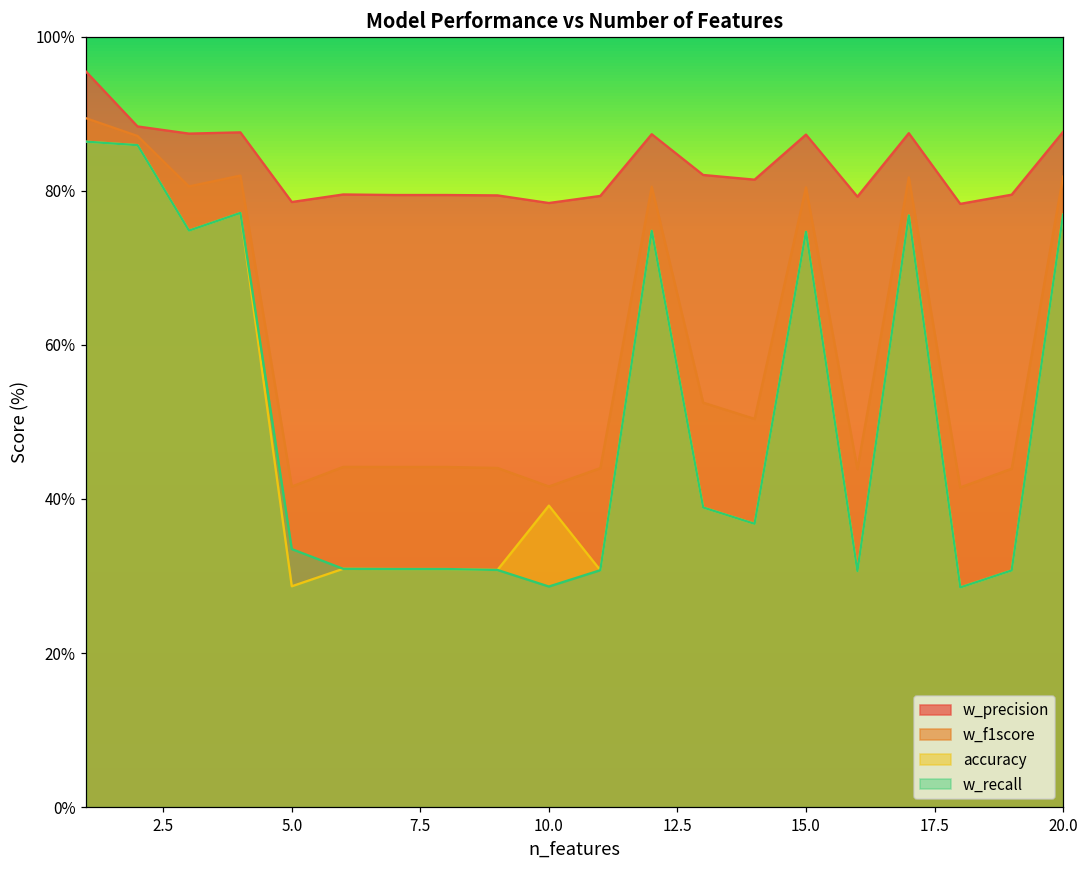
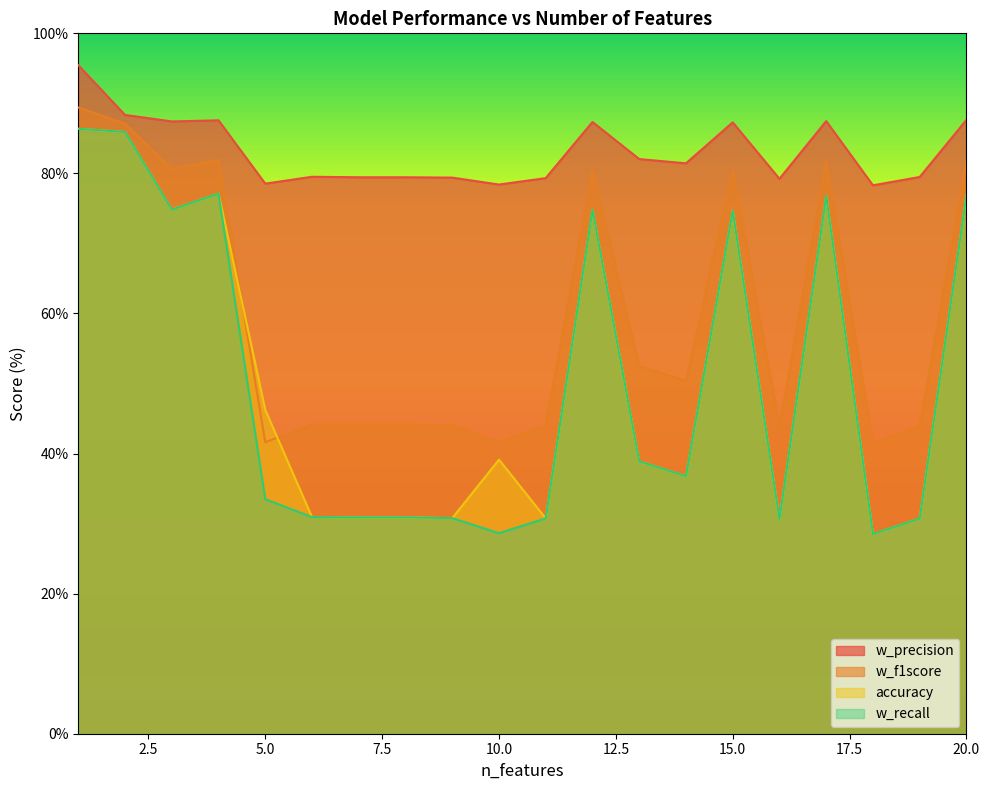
  {
    "accuracy": {
-     "5.0": "29%",
+     "5.0": "46%",
      "10.0": "39%"
    },
    "w_recall": {
      "5.0": "33%",
      "10.0": "29%"
    }
  }
